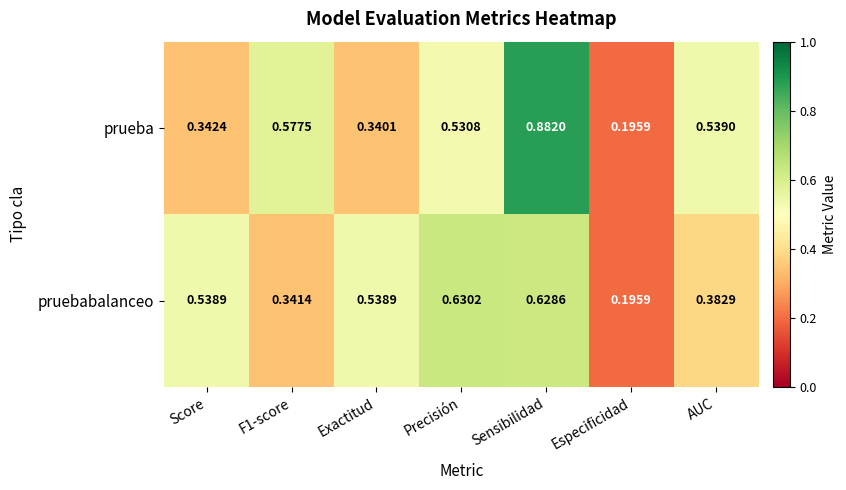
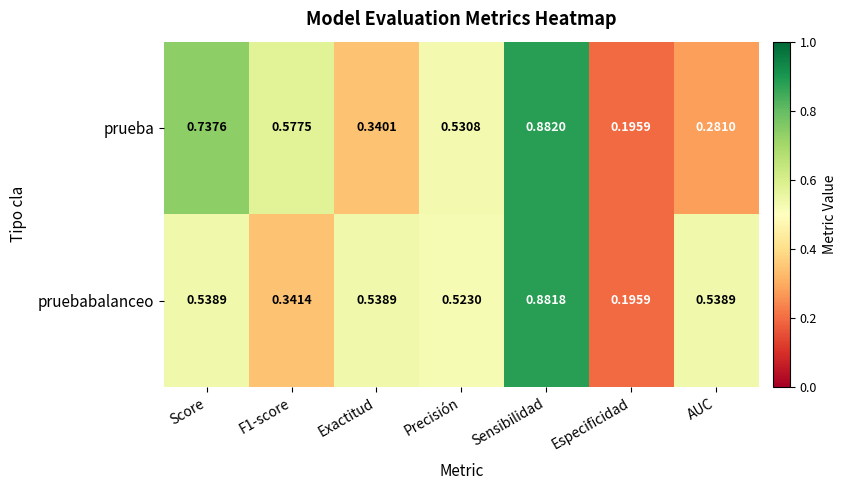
  {
    "prueba": {
-     "Score": 0.3424,
+     "Score": 0.7376,
      "F1-score": 0.5775,
      "Exactitud": 0.3401,
      "Precisión": 0.5308,
      "Sensibilidad": 0.8820,
      "Especificidad": 0.1959,
-     "AUC": 0.5390
+     "AUC": 0.2810
    },
    "pruebabalanceo": {
      "Score": 0.5389,
      "F1-score": 0.3414,
      "Exactitud": 0.5389,
-     "Precisión": 0.6302,
-     "Sensibilidad": 0.6286,
+     "Precisión": 0.5230,
+     "Sensibilidad": 0.8818,
      "Especificidad": 0.1959,
-     "AUC": 0.3829
+     "AUC": 0.5389
    }
  }
